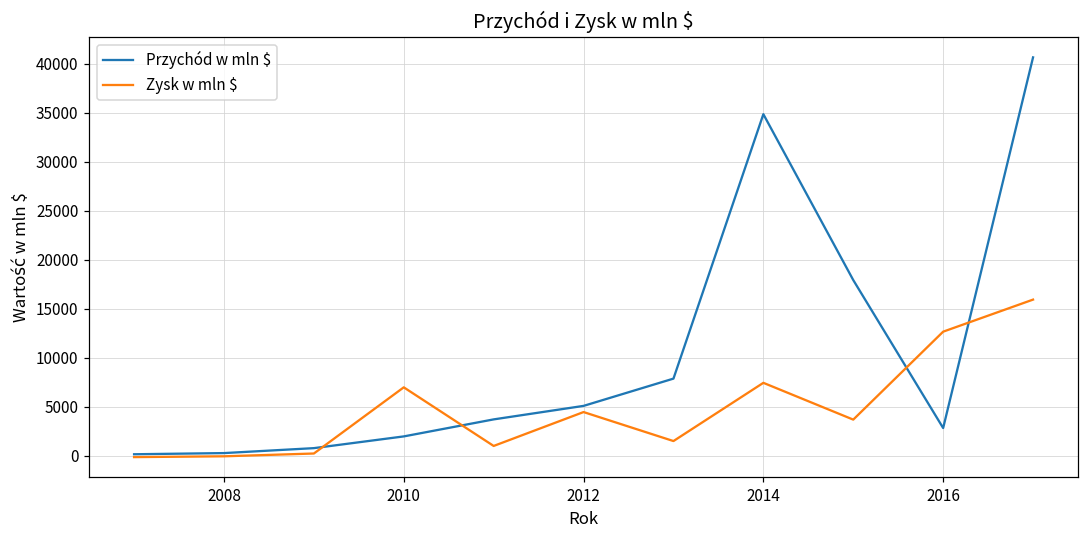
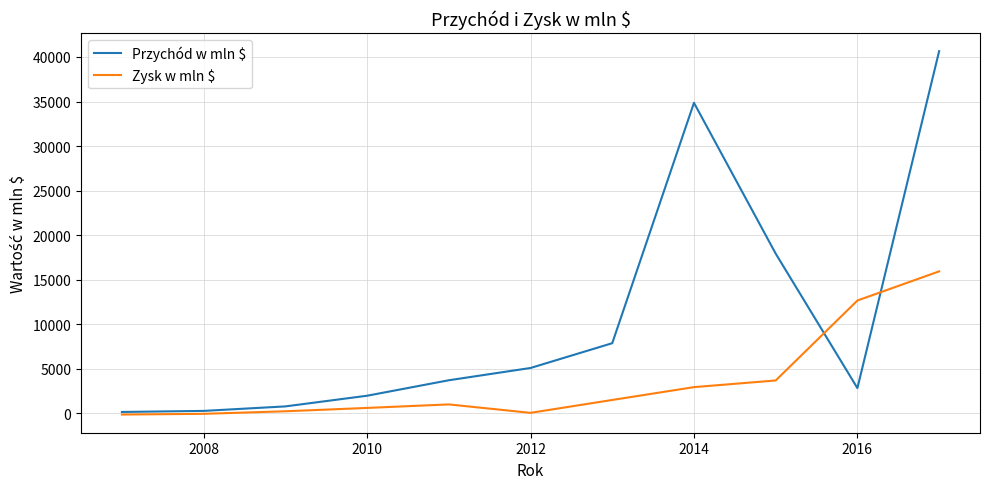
  {
    "Przychód w mln $": {
      "2008": 0,
      "2010": 2000,
      "2012": 5000,
      "2014": 35000,
      "2016": 3000
    },
    "Zysk w mln $": {
      "2008": 0,
-     "2010": 7000,
-     "2012": 4000,
-     "2014": 7000,
+     "2010": 1000,
+     "2012": 0,
+     "2014": 3000,
      "2016": 13000
    }
  }
